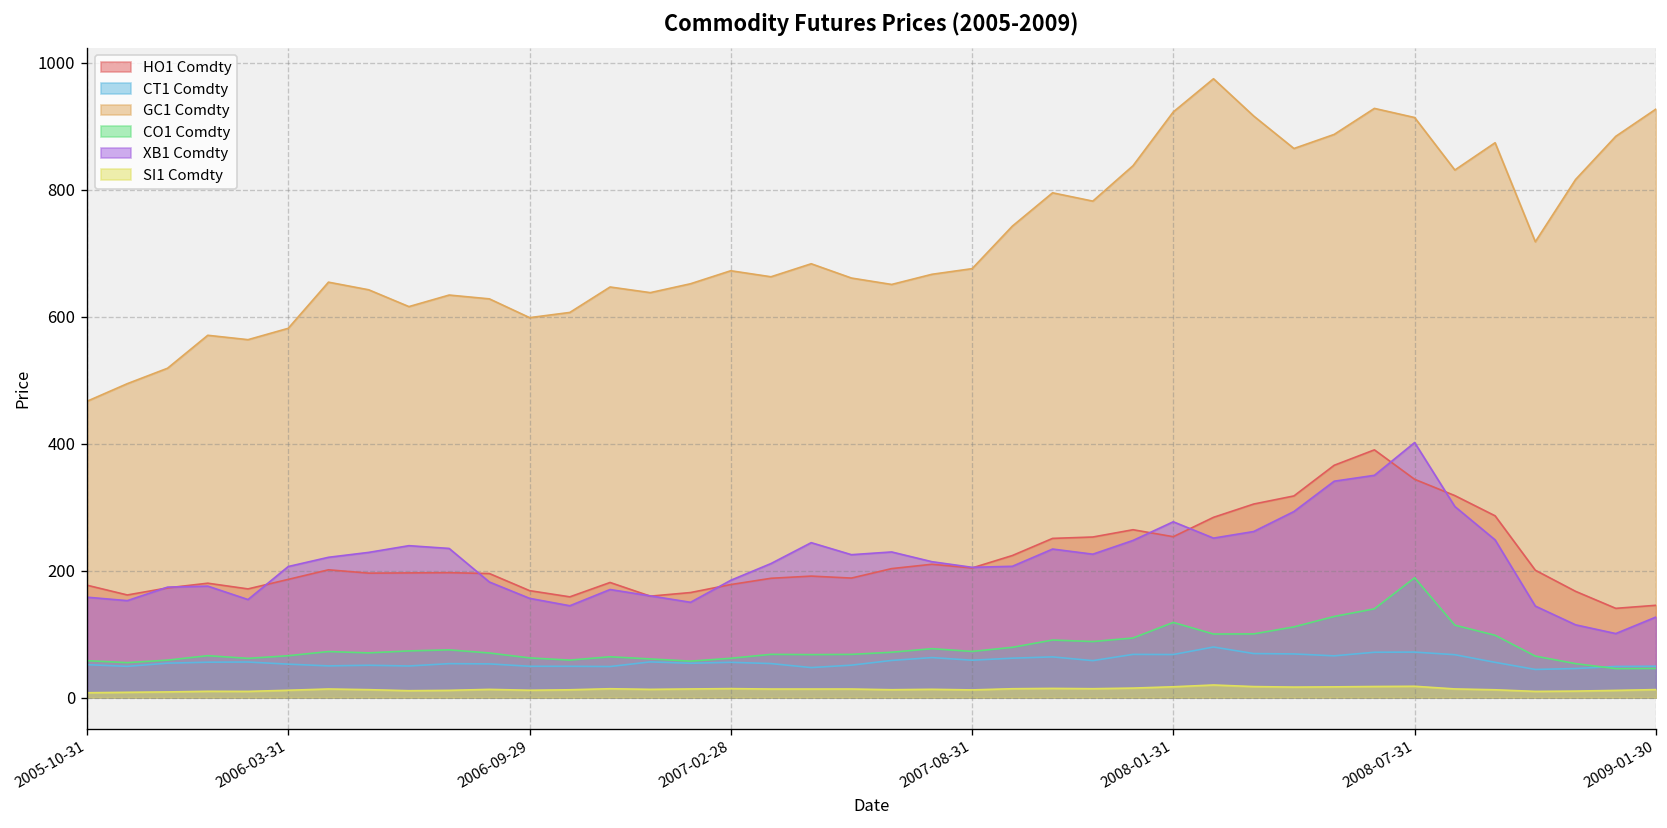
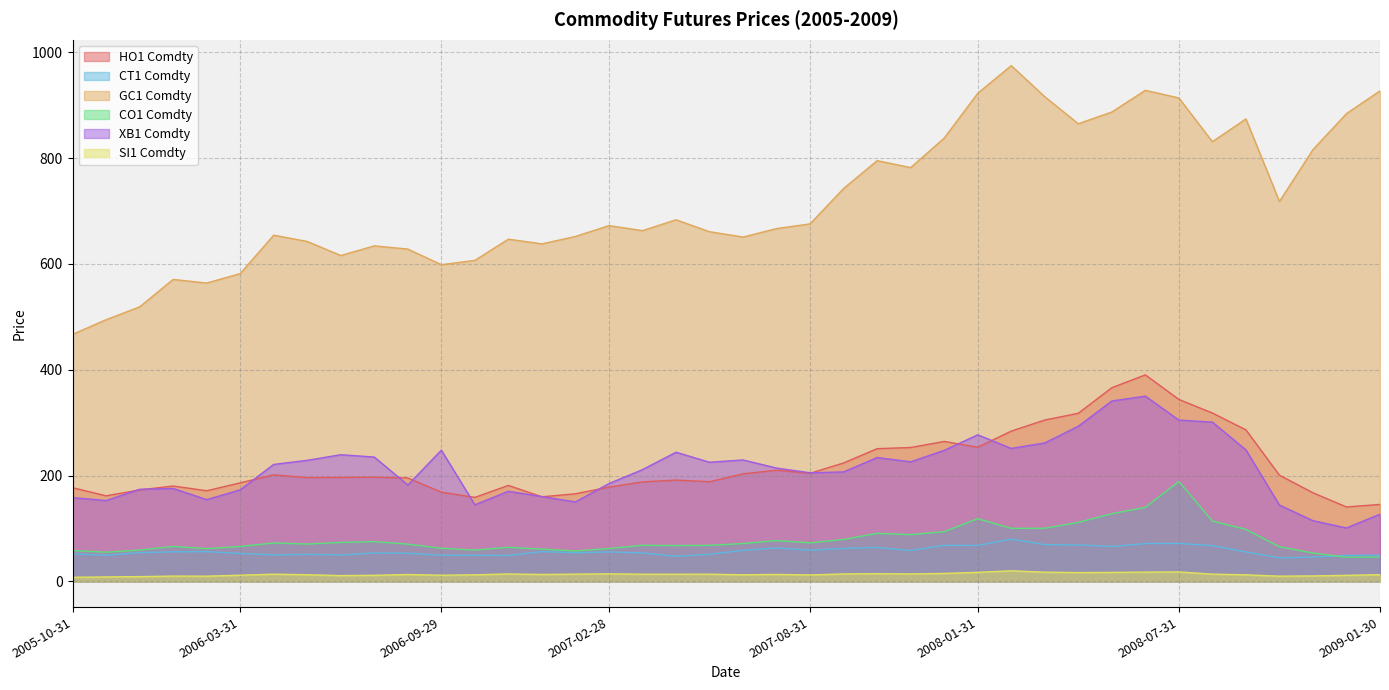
  {
    "CT1 Comdty": {
      "2005-10-31": 50,
      "2006-03-31": 50,
      "2006-09-29": 50,
      "2007-02-28": 60,
      "2007-08-31": 60,
      "2008-01-31": 70,
      "2008-07-31": 70
    },
    "CO1 Comdty": {
      "2005-10-31": 60,
      "2006-03-31": 70,
      "2006-09-29": 60,
      "2007-02-28": 60,
      "2007-08-31": 70,
      "2008-01-31": 120,
      "2008-07-31": 190
    },
    "XB1 Comdty": {
      "2005-10-31": 160,
-     "2006-03-31": 210,
-     "2006-09-29": 160,
+     "2006-03-31": 170,
+     "2006-09-29": 250,
      "2007-02-28": 180,
      "2008-01-31": 280,
-     "2008-07-31": 400,
+     "2008-07-31": 300,
      "2009-01-30": 130
    }
  }
